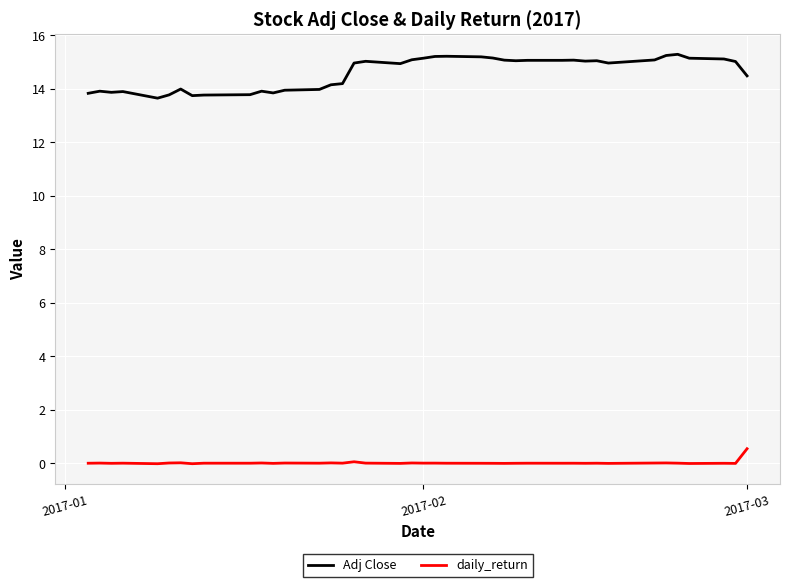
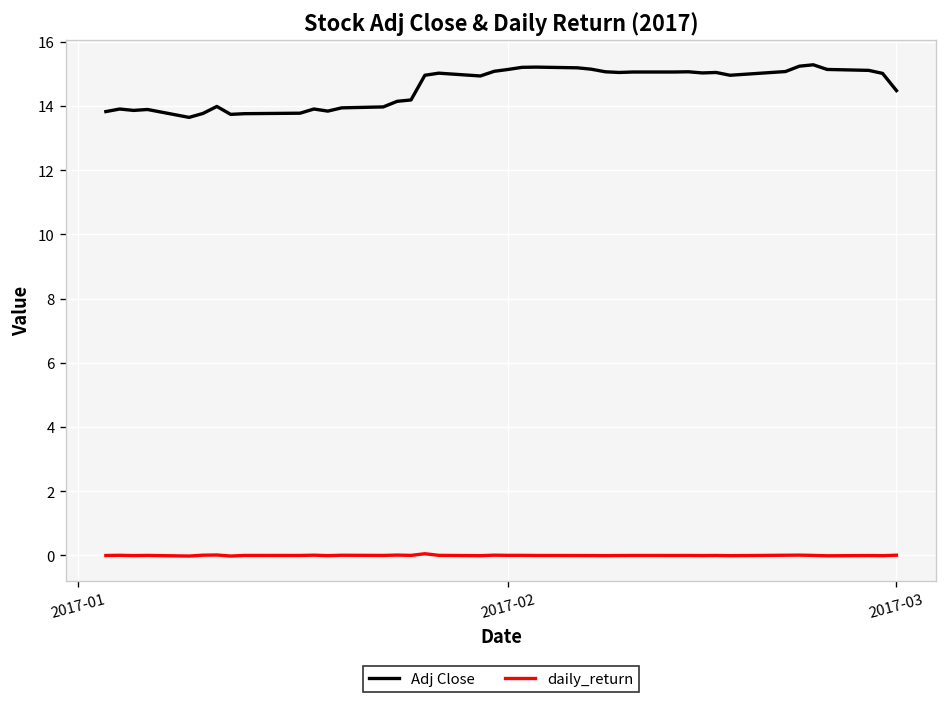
  {
    "Adj Close": {
      "2017-02": 15.1,
      "2017-03": 14.5
    },
    "daily_return": {
      "2017-02": 0.0,
-     "2017-03": 0.5
+     "2017-03": 0.0
    }
  }
